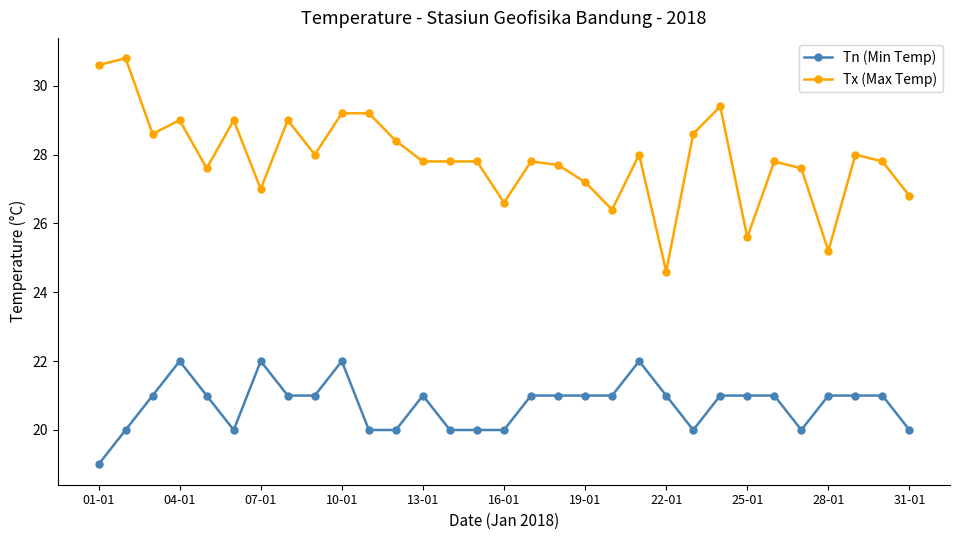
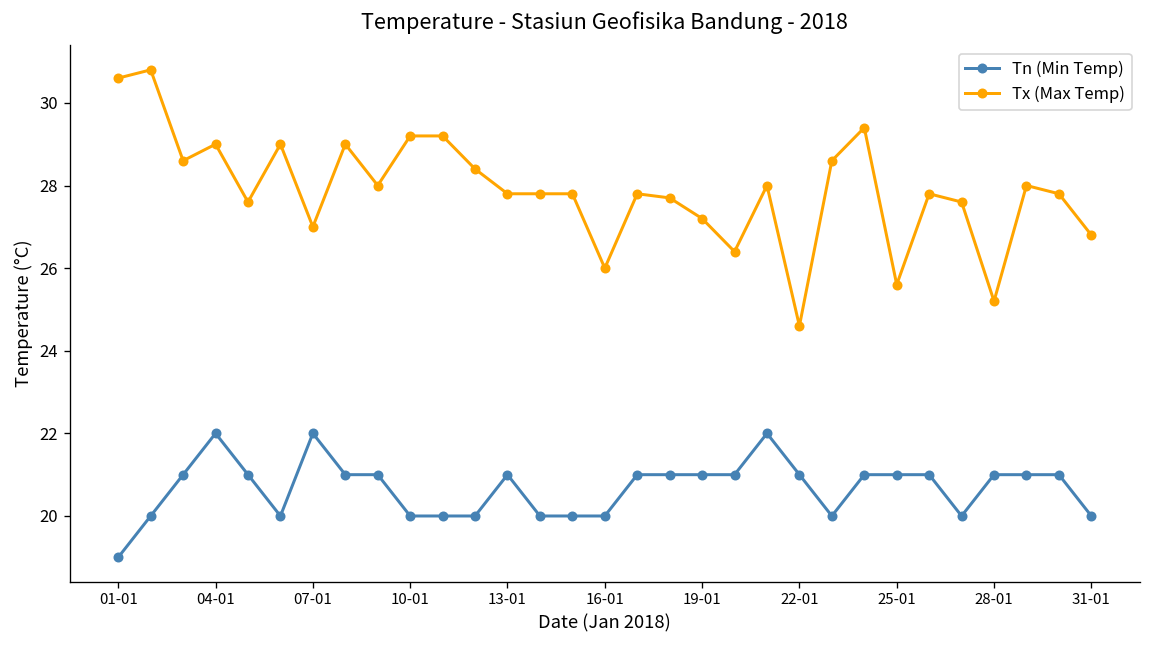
  {
    "Tn (Min Temp)": {
      "01-01": 19,
      "04-01": 22,
      "07-01": 22,
-     "10-01": 22,
+     "10-01": 20,
      "13-01": 21,
      "16-01": 20,
      "19-01": 21,
      "22-01": 21,
      "25-01": 21,
      "28-01": 21,
      "31-01": 20
    },
    "Tx (Max Temp)": {
      "01-01": 30.6,
      "04-01": 29.0,
      "07-01": 27.0,
      "10-01": 29.2,
      "13-01": 27.8,
-     "16-01": 26.6,
+     "16-01": 26.0,
      "19-01": 27.2,
      "22-01": 24.6,
      "25-01": 25.6,
      "28-01": 25.2,
      "31-01": 26.8
    }
  }
